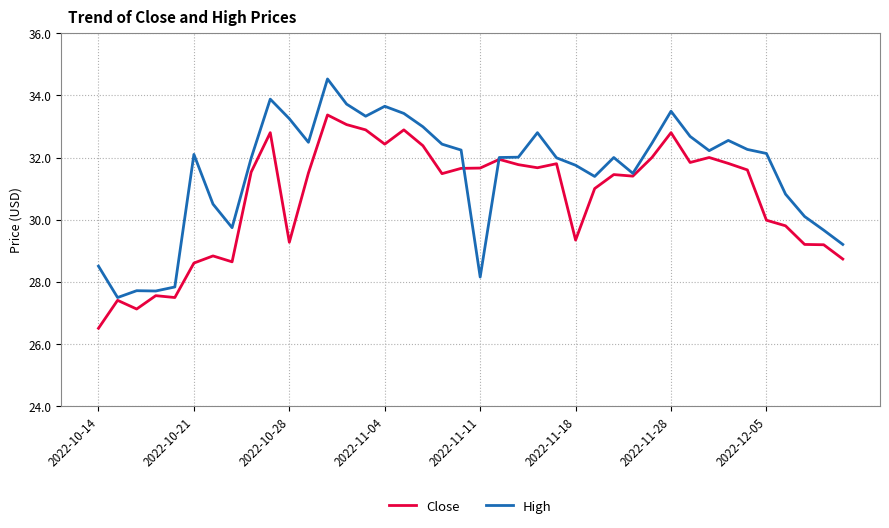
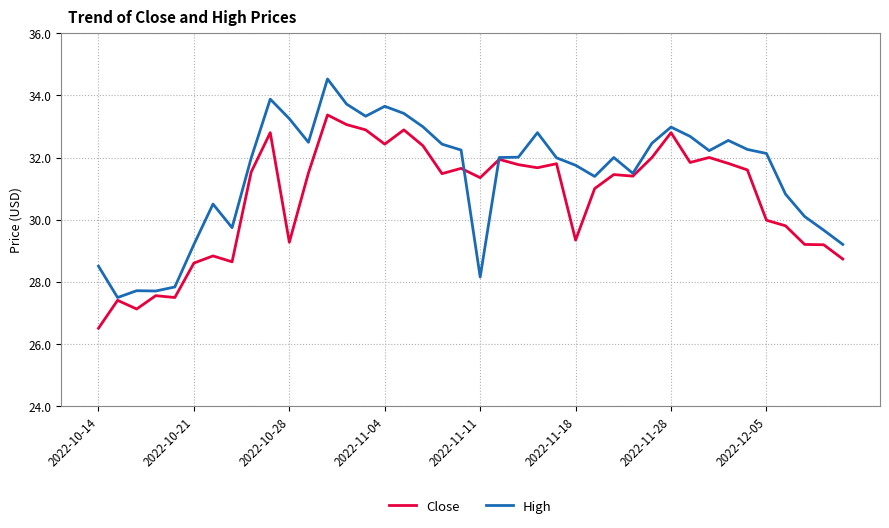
  {
    "Close": {
      "2022-10-14": 26.5,
      "2022-10-21": 28.6,
      "2022-10-28": 29.3,
      "2022-11-04": 32.4,
-     "2022-11-11": 31.7,
+     "2022-11-11": 31.4,
      "2022-11-18": 29.3,
      "2022-11-28": 32.8,
      "2022-12-05": 30.0
    },
    "High": {
      "2022-10-14": 28.5,
-     "2022-10-21": 32.1,
+     "2022-10-21": 29.2,
      "2022-10-28": 33.3,
      "2022-11-04": 33.7,
      "2022-11-11": 28.2,
      "2022-11-18": 31.8,
-     "2022-11-28": 33.5,
+     "2022-11-28": 33.0,
      "2022-12-05": 32.1
    }
  }
